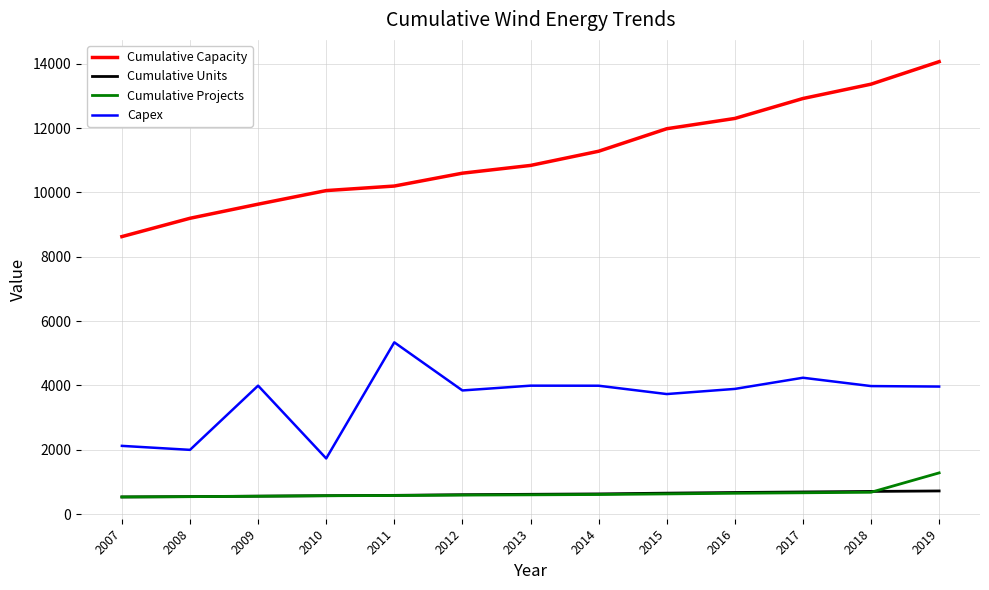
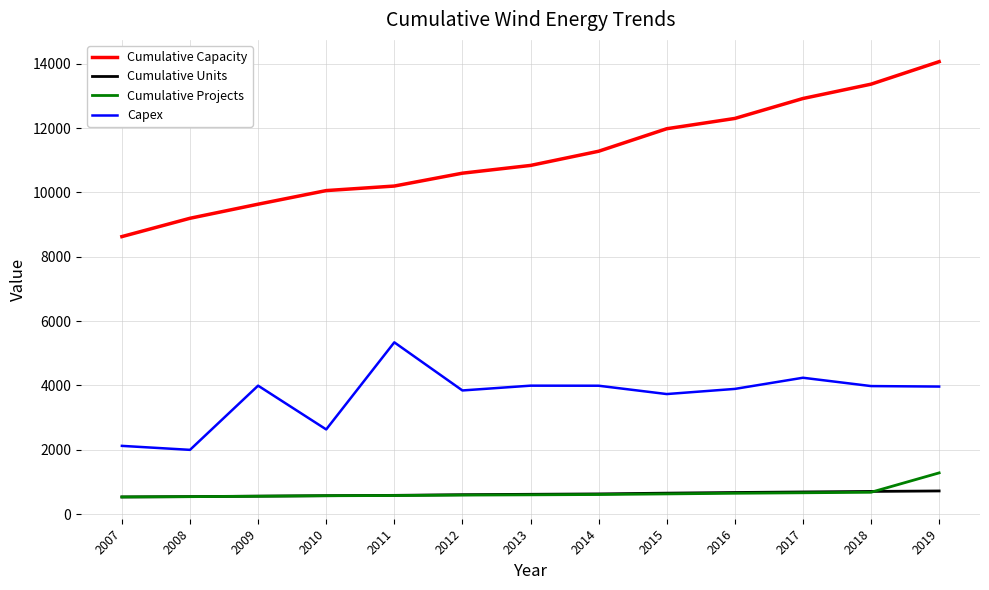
  {
    "Cumulative Capacity": {
      "2007": 8600,
      "2008": 9200,
      "2009": 9600,
      "2010": 10100,
      "2011": 10200,
      "2012": 10600,
      "2013": 10800,
      "2014": 11300,
      "2015": 12000,
      "2016": 12300,
      "2017": 12900,
      "2018": 13400,
      "2019": 14100
    },
    "Cumulative Units": {
      "2019": 700
    },
    "Cumulative Projects": {
      "2019": 1300
    },
    "Capex": {
      "2007": 2100,
      "2008": 2000,
      "2009": 4000,
-     "2010": 1700,
+     "2010": 2600,
      "2011": 5300,
      "2012": 3800,
      "2013": 4000,
      "2014": 4000,
      "2015": 3700,
      "2016": 3900,
      "2017": 4200,
      "2018": 4000,
      "2019": 4000
    }
  }
